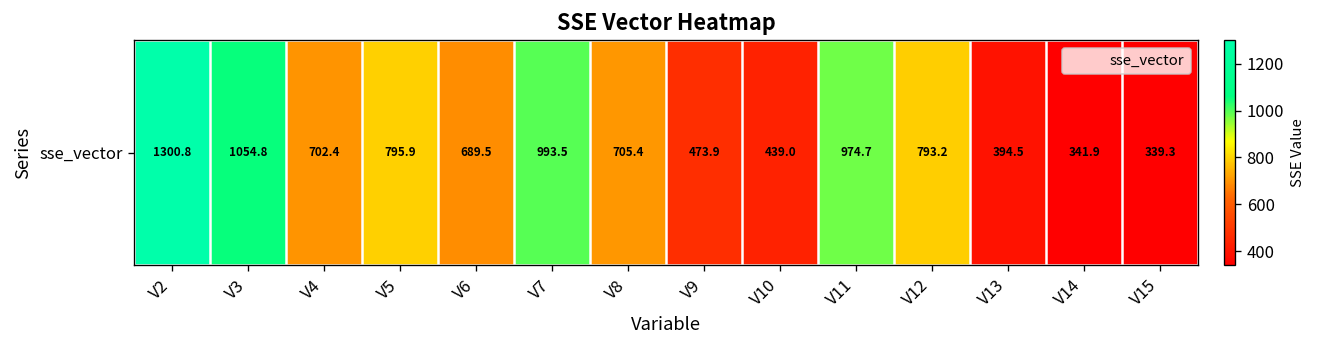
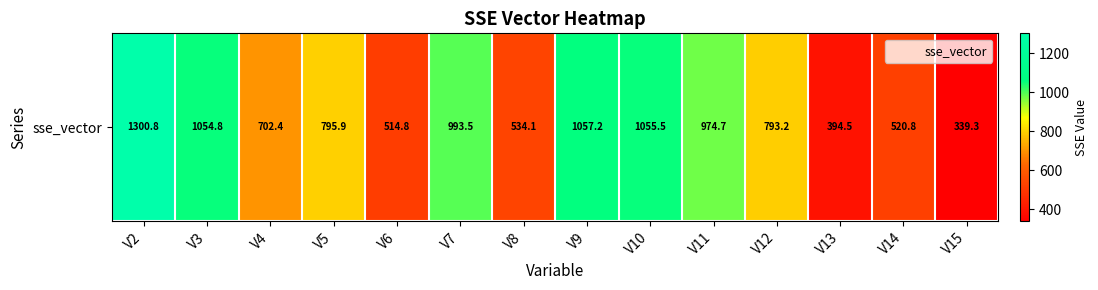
  {
    "sse_vector": {
      "V2": 1300.8,
      "V3": 1054.8,
      "V4": 702.4,
      "V5": 795.9,
-     "V6": 689.5,
+     "V6": 514.8,
      "V7": 993.5,
-     "V8": 705.4,
-     "V9": 473.9,
-     "V10": 439.0,
+     "V8": 534.1,
+     "V9": 1057.2,
+     "V10": 1055.5,
      "V11": 974.7,
      "V12": 793.2,
      "V13": 394.5,
-     "V14": 341.9,
+     "V14": 520.8,
      "V15": 339.3
    }
  }
